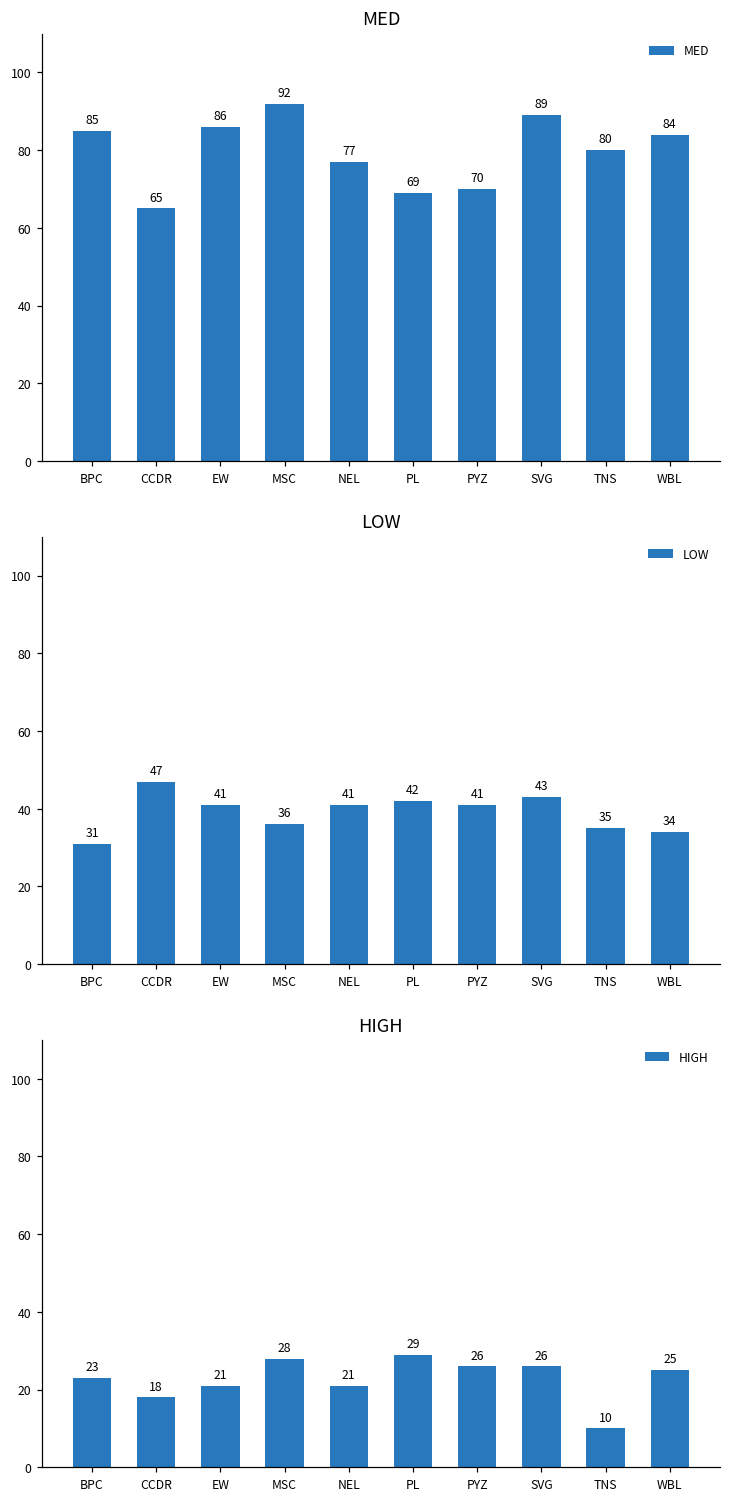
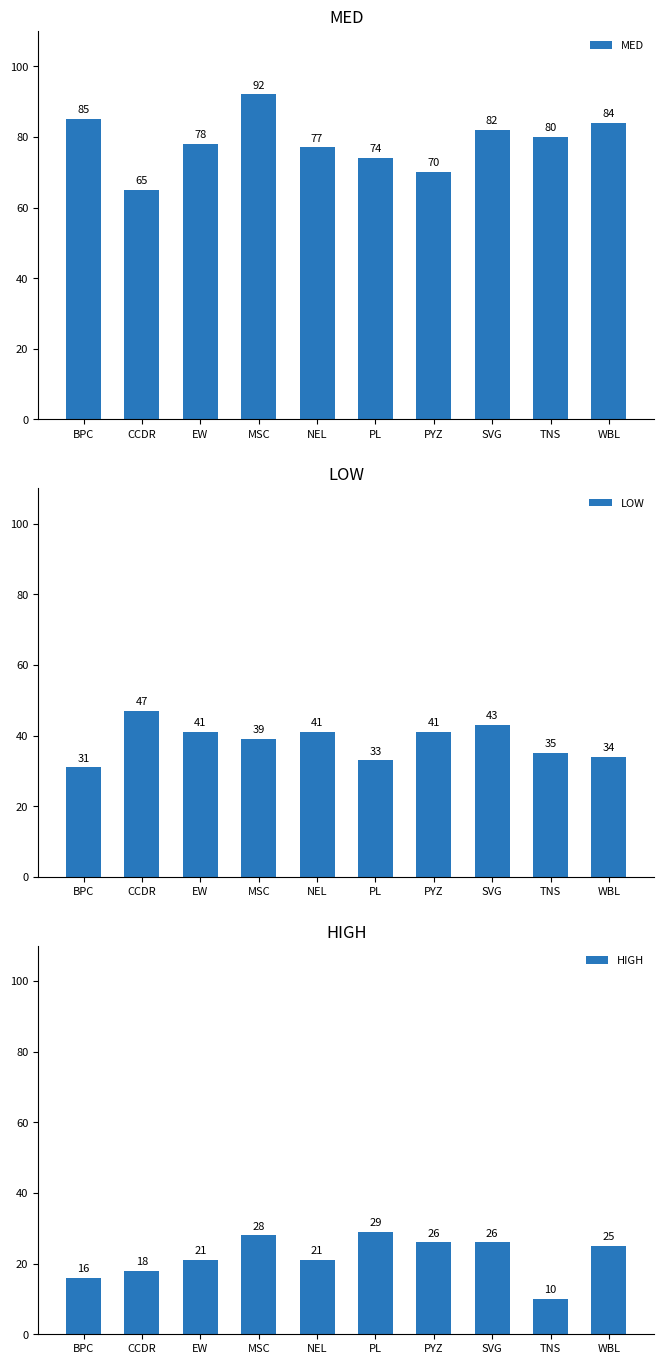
  {
    "MED": {
      "BPC": 85,
      "CCDR": 65,
-     "EW": 86,
+     "EW": 78,
      "MSC": 92,
      "NEL": 77,
-     "PL": 69,
+     "PL": 74,
      "PYZ": 70,
-     "SVG": 89,
+     "SVG": 82,
      "TNS": 80,
      "WBL": 84
    },
    "LOW": {
      "BPC": 31,
      "CCDR": 47,
      "EW": 41,
-     "MSC": 36,
+     "MSC": 39,
      "NEL": 41,
-     "PL": 42,
+     "PL": 33,
      "PYZ": 41,
      "SVG": 43,
      "TNS": 35,
      "WBL": 34
    },
    "HIGH": {
-     "BPC": 23,
+     "BPC": 16,
      "CCDR": 18,
      "EW": 21,
      "MSC": 28,
      "NEL": 21,
      "PL": 29,
      "PYZ": 26,
      "SVG": 26,
      "TNS": 10,
      "WBL": 25
    }
  }
